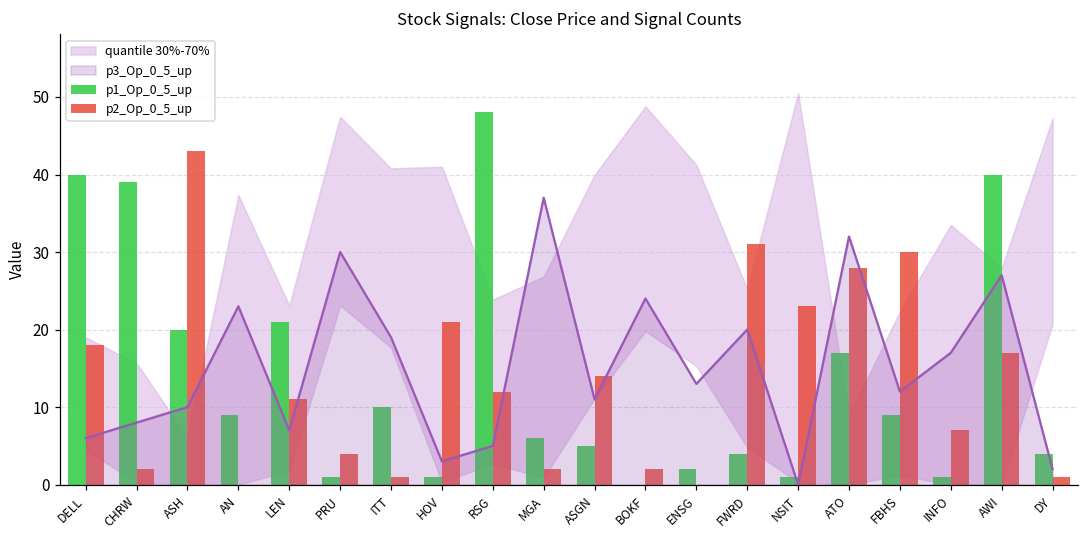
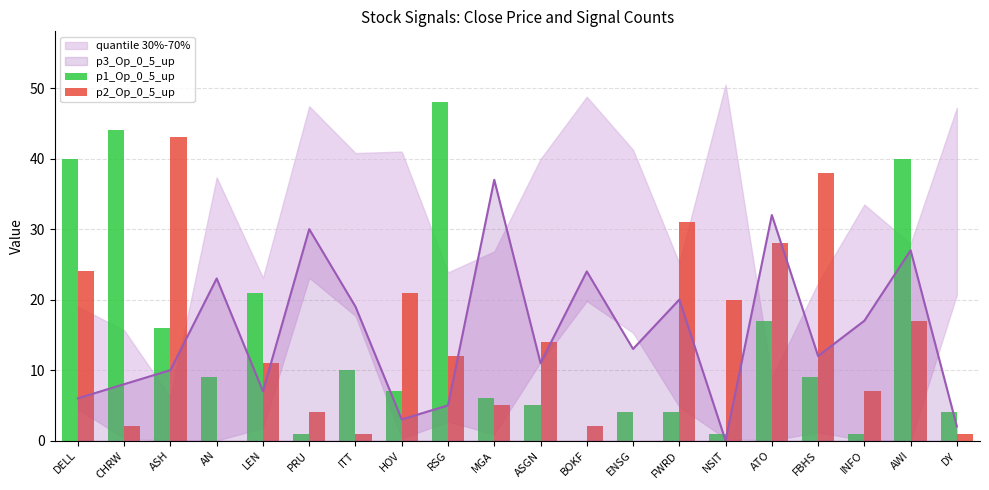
  {
    "p1_Op_0_5_up": {
      "DELL": 40,
-     "CHRW": 39,
-     "ASH": 20,
+     "CHRW": 44,
+     "ASH": 16,
      "AN": 9,
      "LEN": 21,
      "PRU": 1,
      "ITT": 10,
-     "HOV": 1,
+     "HOV": 7,
      "RSG": 48,
      "MGA": 6,
      "ASGN": 5,
      "BOKF": 0,
-     "ENSG": 2,
+     "ENSG": 4,
      "FWRD": 4,
      "NSIT": 1,
      "ATO": 17,
      "FBHS": 9,
      "INFO": 1,
      "AWI": 40,
      "DY": 4
    },
    "p2_Op_0_5_up": {
-     "DELL": 18,
+     "DELL": 24,
      "CHRW": 2,
      "ASH": 43,
      "AN": 0,
      "LEN": 11,
      "PRU": 4,
      "ITT": 1,
      "HOV": 21,
      "RSG": 12,
-     "MGA": 2,
+     "MGA": 5,
      "ASGN": 14,
      "BOKF": 2,
      "ENSG": 0,
      "FWRD": 31,
-     "NSIT": 23,
+     "NSIT": 20,
      "ATO": 28,
-     "FBHS": 30,
+     "FBHS": 38,
      "INFO": 7,
      "AWI": 17,
      "DY": 1
    }
  }
